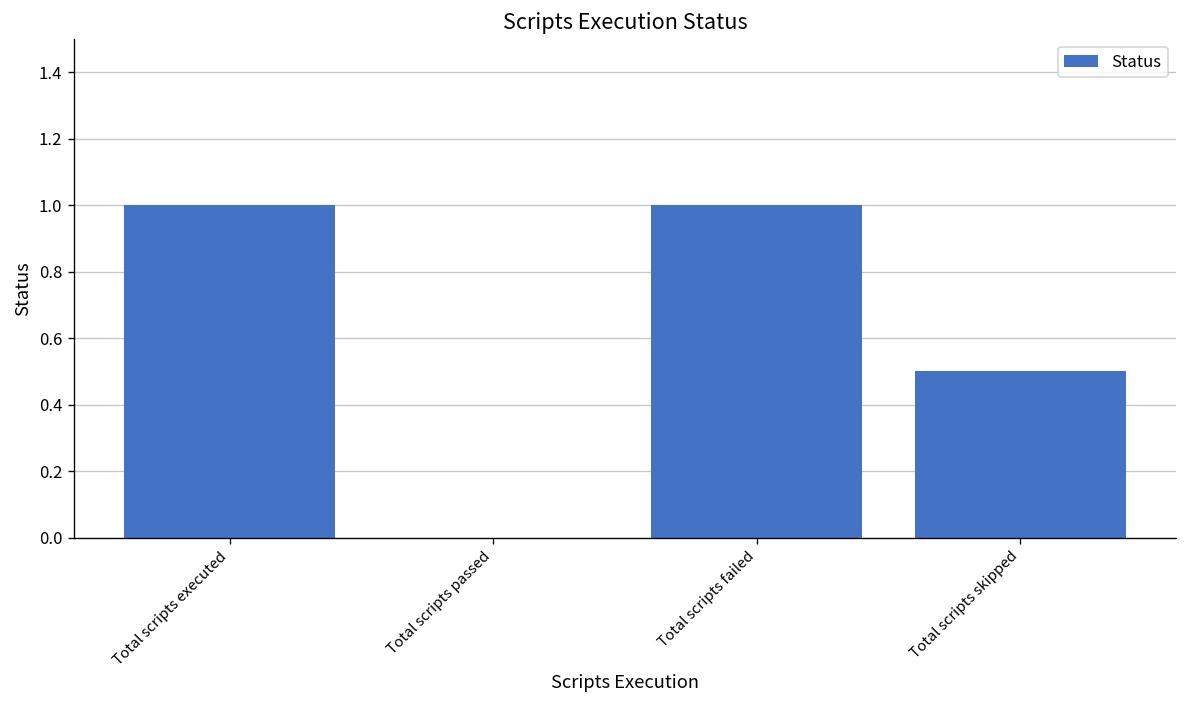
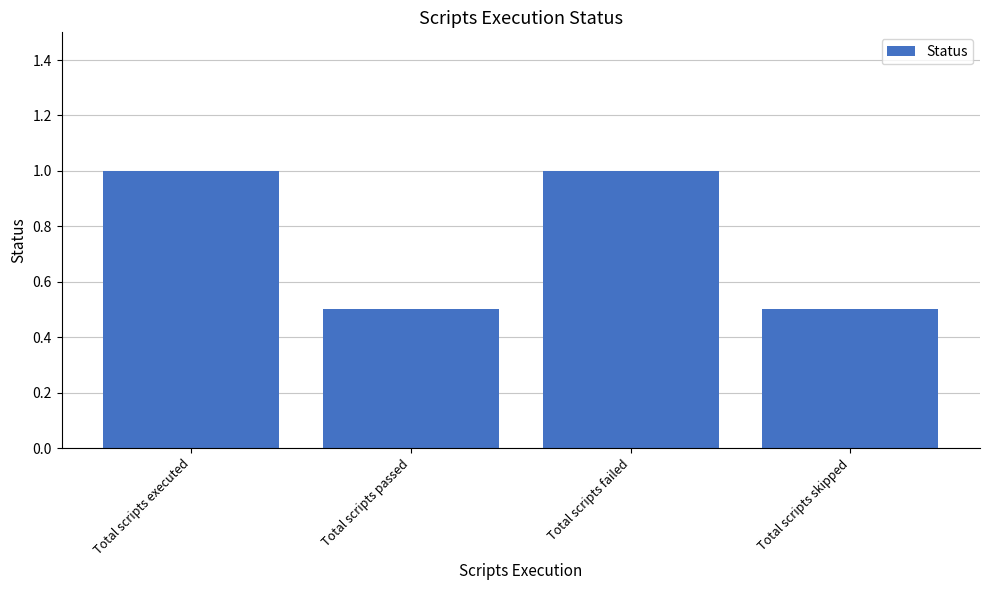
  {
    "Total scripts executed": 1.0,
-   "Total scripts passed": 0.0,
+   "Total scripts passed": 0.5,
    "Total scripts failed": 1.0,
    "Total scripts skipped": 0.5
  }
